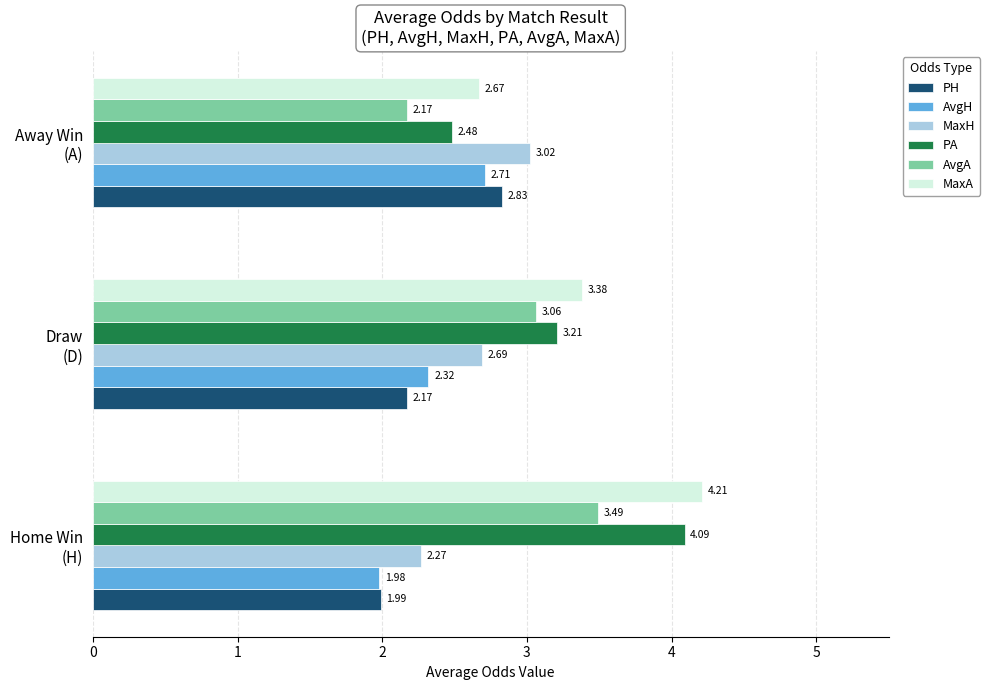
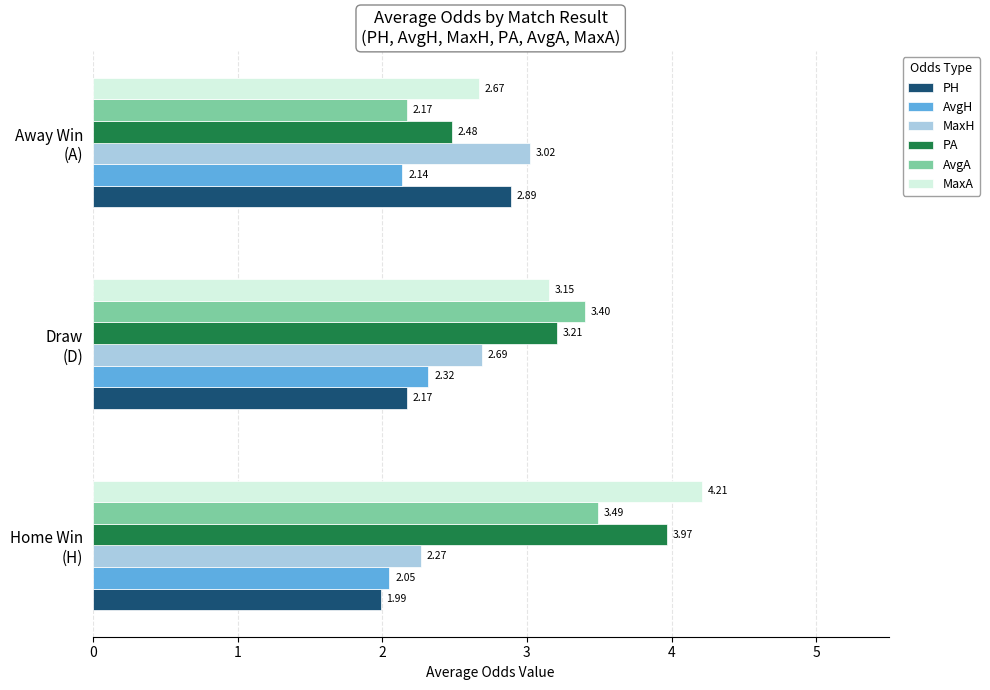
  {
    "PH": {
-     "Away Win (A)": 2.83,
+     "Away Win (A)": 2.89,
      "Draw (D)": 2.17,
      "Home Win (H)": 1.99
    },
    "AvgH": {
-     "Away Win (A)": 2.71,
+     "Away Win (A)": 2.14,
      "Draw (D)": 2.32,
-     "Home Win (H)": 1.98
+     "Home Win (H)": 2.05
    },
    "MaxH": {
      "Away Win (A)": 3.02,
      "Draw (D)": 2.69,
      "Home Win (H)": 2.27
    },
    "PA": {
      "Away Win (A)": 2.48,
      "Draw (D)": 3.21,
-     "Home Win (H)": 4.09
+     "Home Win (H)": 3.97
    },
    "AvgA": {
      "Away Win (A)": 2.17,
-     "Draw (D)": 3.06,
+     "Draw (D)": 3.40,
      "Home Win (H)": 3.49
    },
    "MaxA": {
      "Away Win (A)": 2.67,
-     "Draw (D)": 3.38,
+     "Draw (D)": 3.15,
      "Home Win (H)": 4.21
    }
  }
